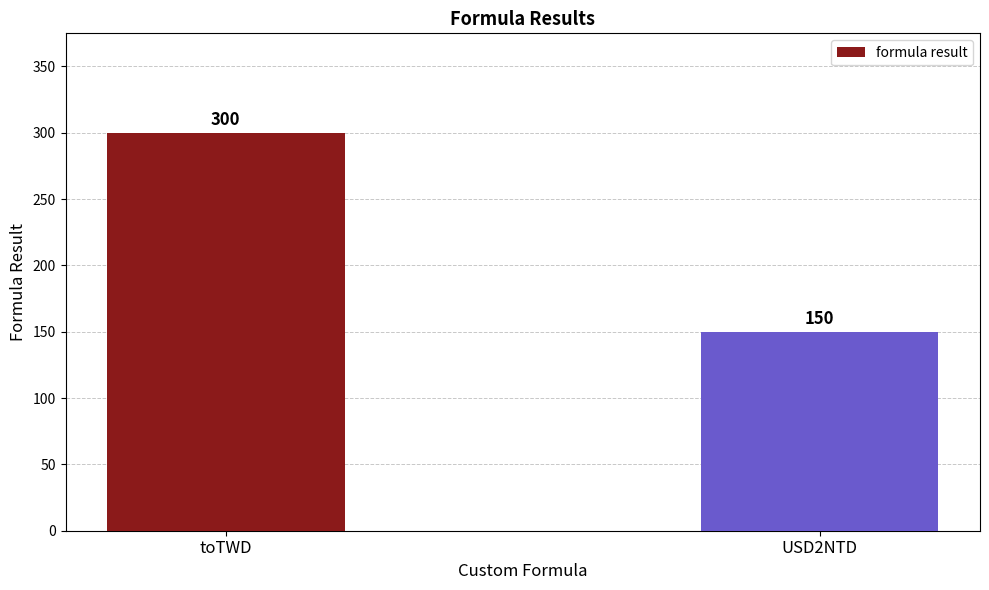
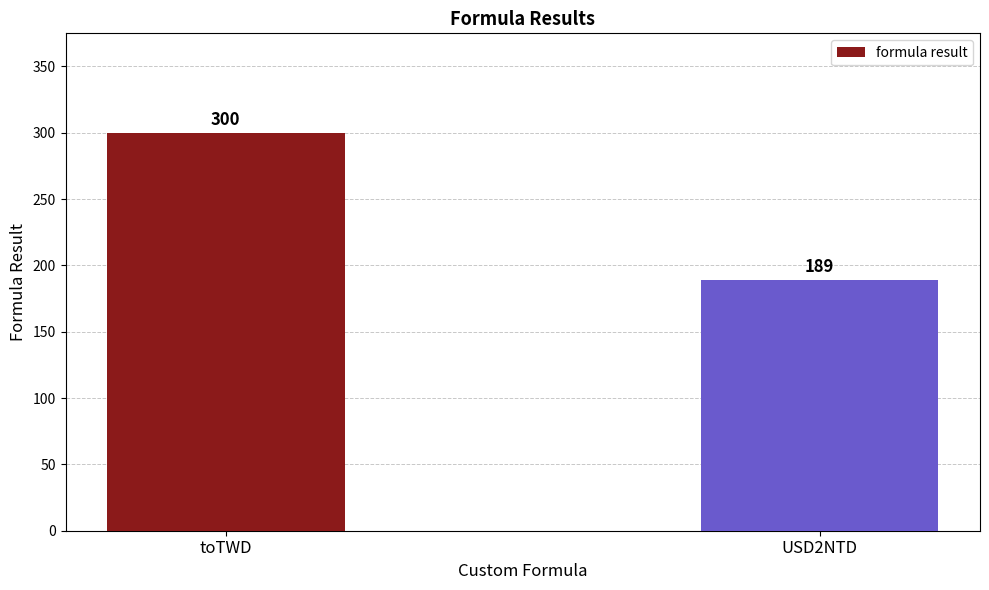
  {
    "toTWD": 300,
-   "USD2NTD": 150
+   "USD2NTD": 189
  }
